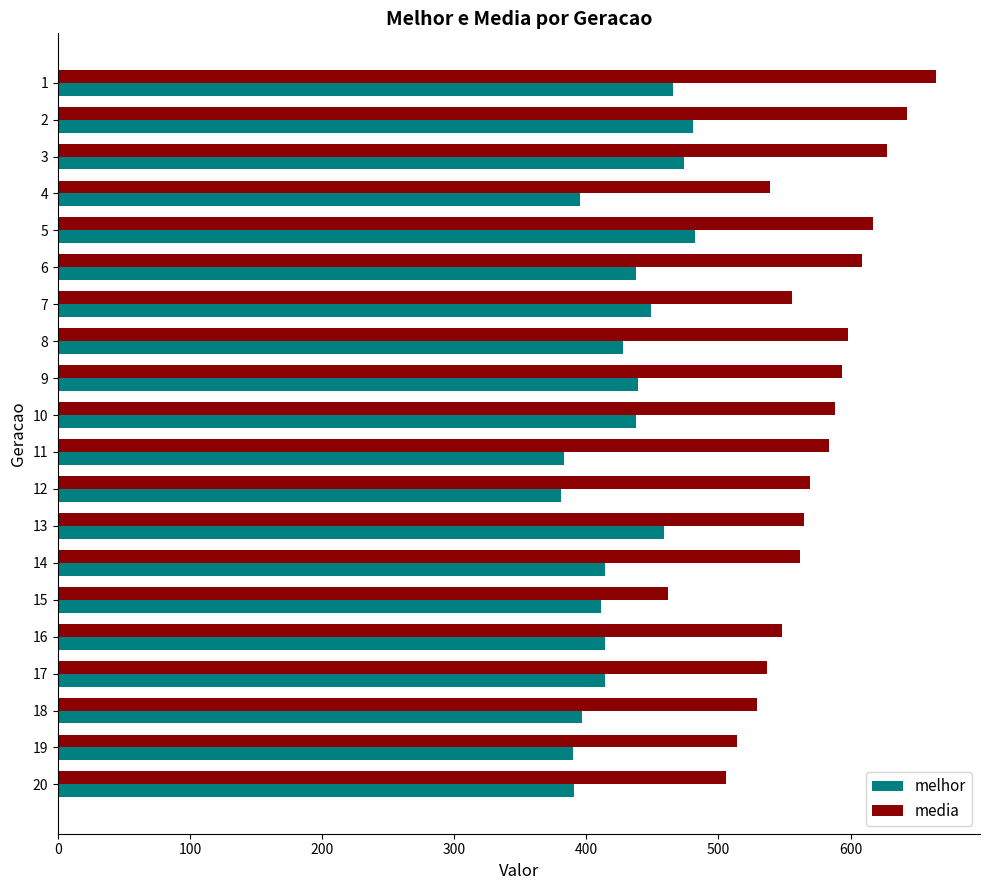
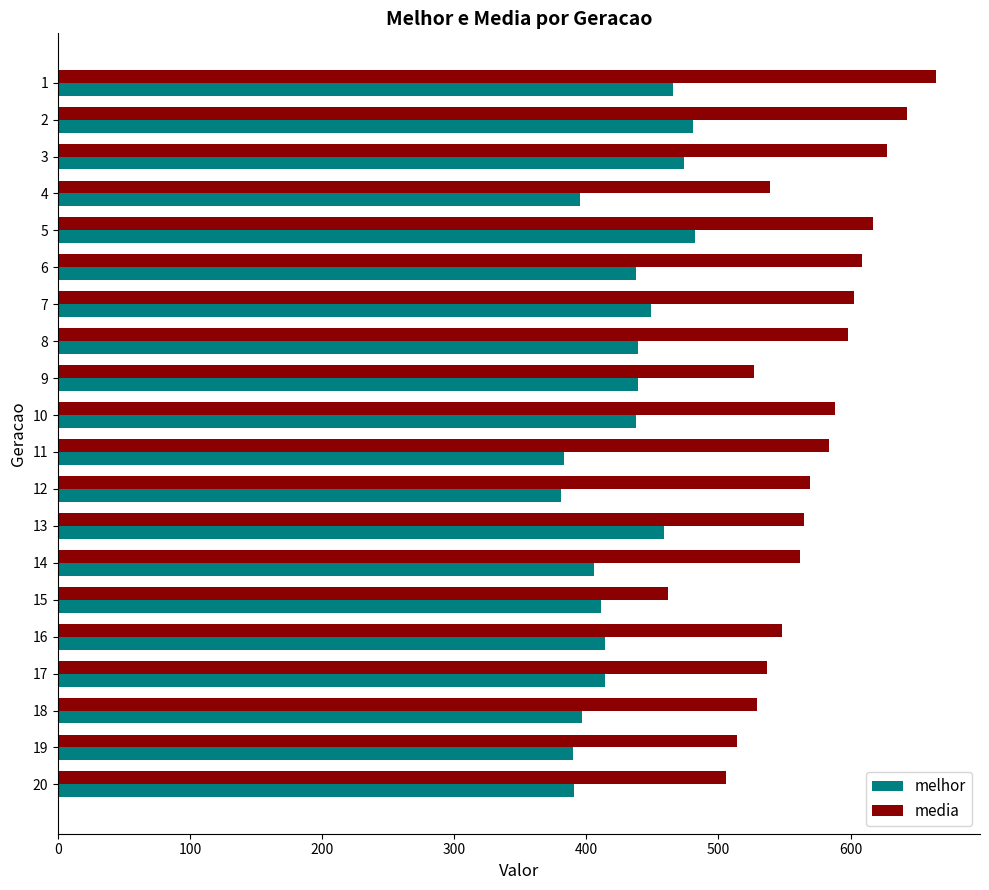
  {
    "melhor": {
      "1": 466,
      "2": 481,
      "3": 474,
      "4": 395,
      "5": 482,
      "6": 438,
      "7": 449,
-     "8": 428,
+     "8": 439,
      "9": 439,
      "10": 438,
      "11": 383,
      "12": 381,
      "13": 459,
-     "14": 414,
+     "14": 406,
      "15": 411,
      "16": 414,
      "17": 414,
      "18": 397,
      "19": 390,
      "20": 391
    },
    "media": {
      "1": 665,
      "2": 643,
      "3": 627,
      "4": 539,
      "5": 617,
      "6": 609,
-     "7": 556,
+     "7": 603,
      "8": 598,
-     "9": 594,
+     "9": 527,
      "10": 588,
      "11": 584,
      "12": 570,
      "13": 565,
      "14": 561,
      "15": 462,
      "16": 548,
      "17": 537,
      "18": 529,
      "19": 514,
      "20": 506
    }
  }
